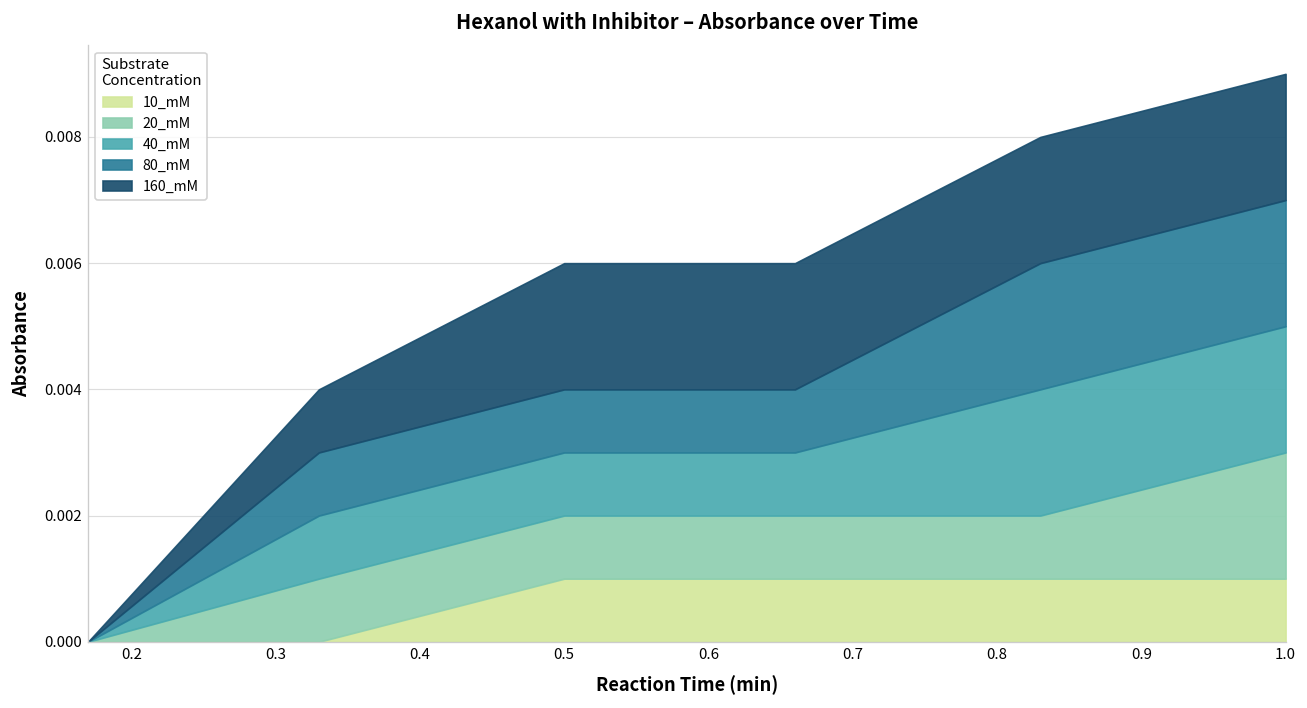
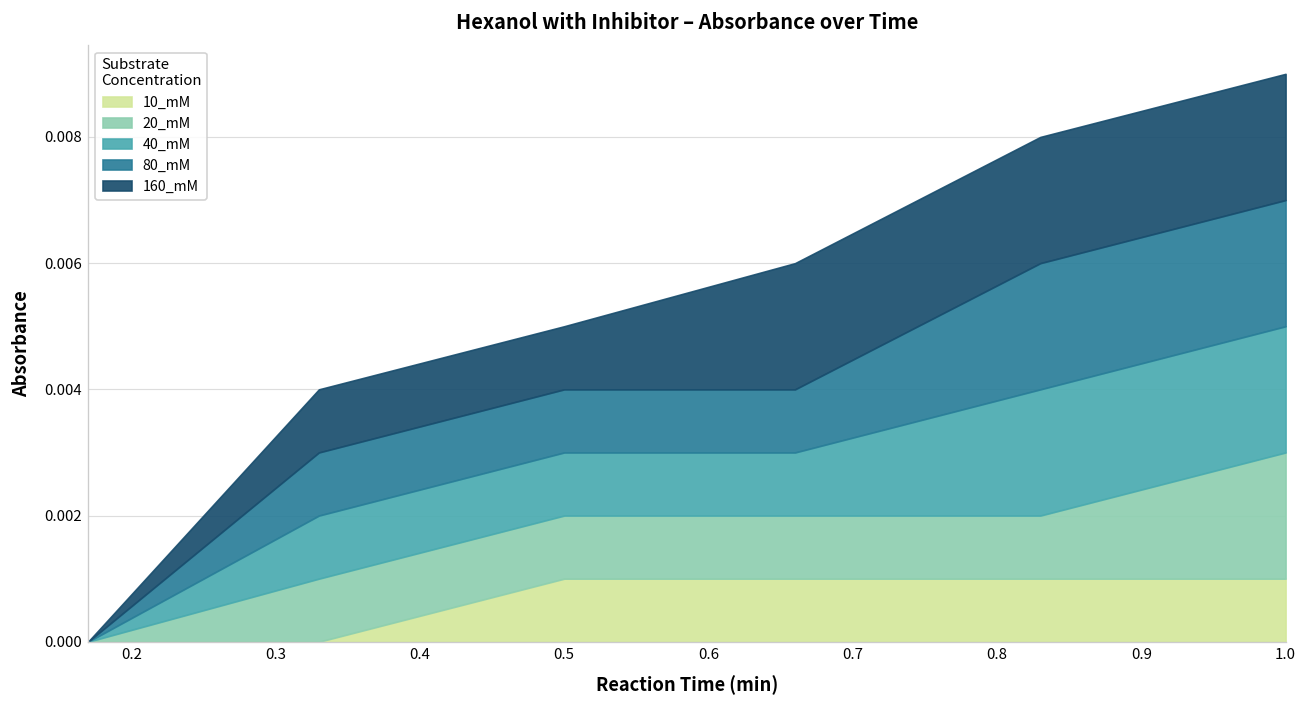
  {
    "10_mM": {
      "0.5": 0.001,
      "1.0": 0.001
    },
    "20_mM": {
      "0.5": 0.001,
      "1.0": 0.002
    },
    "160_mM": {
-     "0.5": 0.002,
+     "0.5": 0.001,
      "1.0": 0.002
    }
  }
